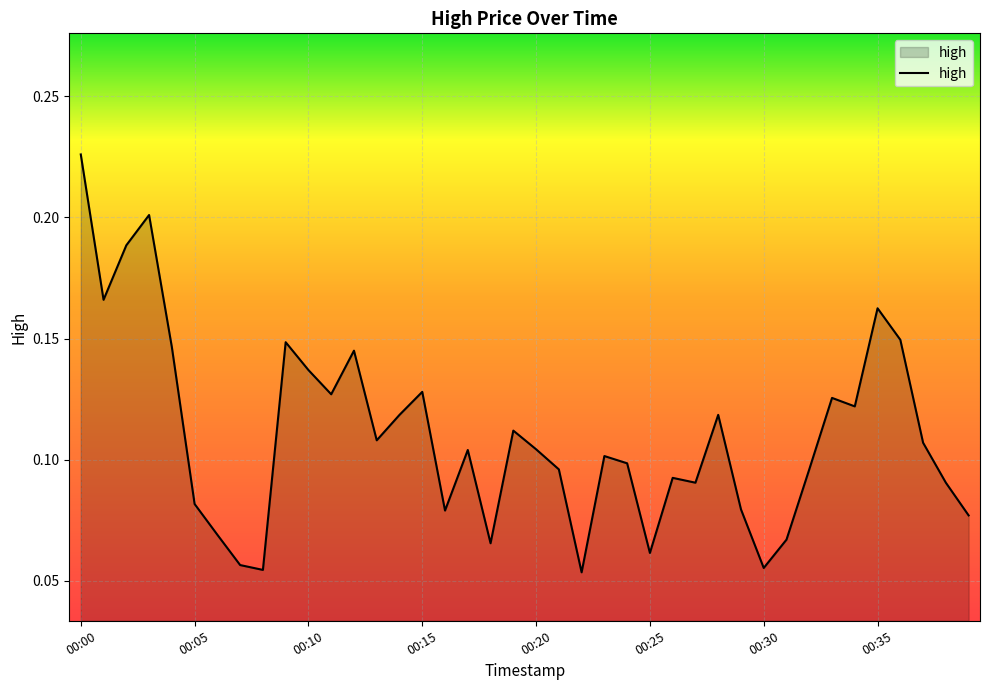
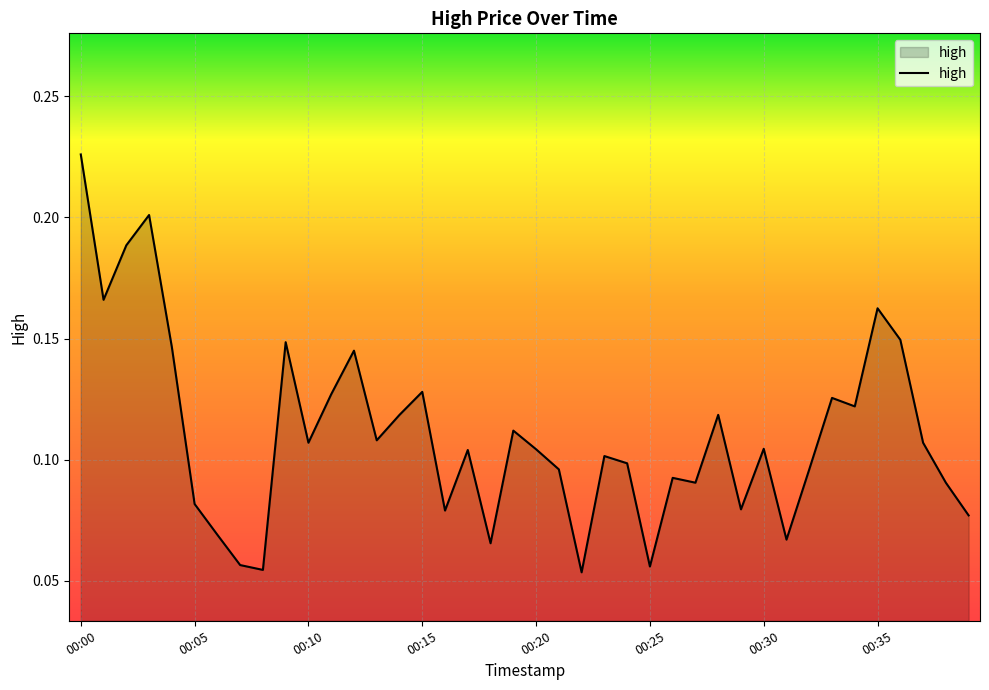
  {
    "00:00": 0.226,
    "00:05": 0.082,
-   "00:10": 0.137,
+   "00:10": 0.107,
    "00:15": 0.128,
    "00:20": 0.104,
-   "00:25": 0.062,
-   "00:30": 0.055,
+   "00:25": 0.056,
+   "00:30": 0.105,
    "00:35": 0.163
  }
